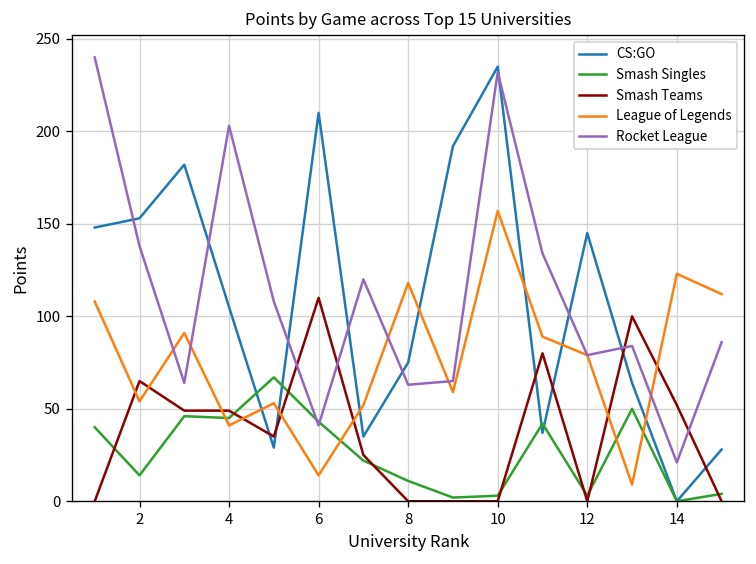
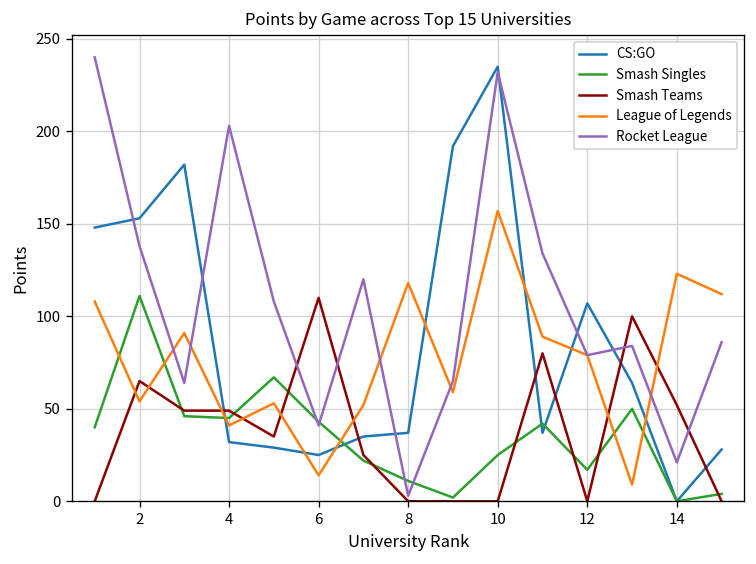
  {
    "CS:GO": {
      "2": 153,
-     "4": 105,
-     "6": 210,
-     "8": 75,
+     "4": 32,
+     "6": 25,
+     "8": 37,
      "10": 235,
-     "12": 145
+     "12": 107
    },
    "Smash Singles": {
-     "2": 14,
+     "2": 111,
      "4": 45,
      "6": 43,
      "8": 11,
-     "10": 3,
-     "12": 3
+     "10": 25,
+     "12": 17
    },
    "Smash Teams": {
      "2": 65,
      "4": 49,
      "6": 110,
      "8": 0,
      "10": 0,
      "12": 0,
      "14": 52
    },
    "League of Legends": {
      "2": 54,
      "4": 41,
      "6": 14,
      "8": 118,
      "10": 157,
      "14": 123
    },
    "Rocket League": {
      "2": 138,
      "4": 203,
      "6": 41,
-     "8": 63,
+     "8": 3,
      "10": 232,
      "14": 21
    }
  }
